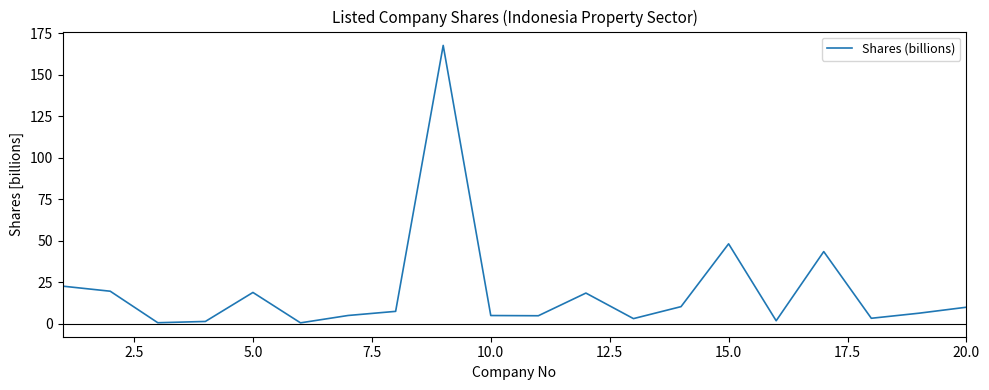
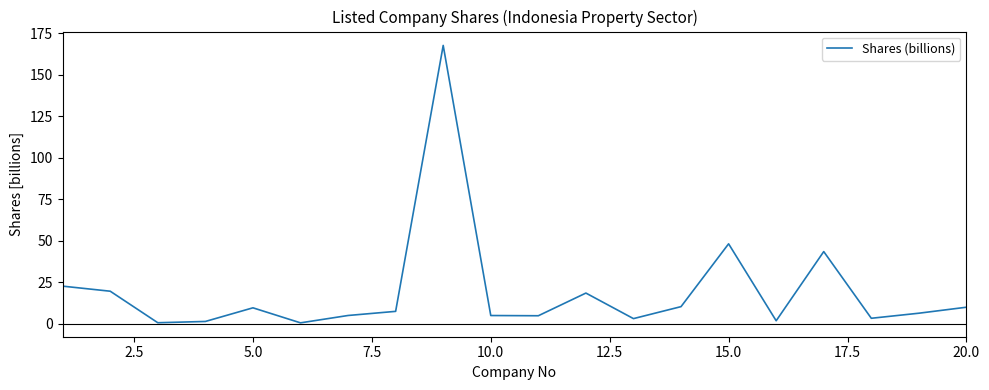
  {
-   "5.0": 19,
+   "5.0": 10,
    "10.0": 5,
    "15.0": 48,
    "20.0": 10
  }
